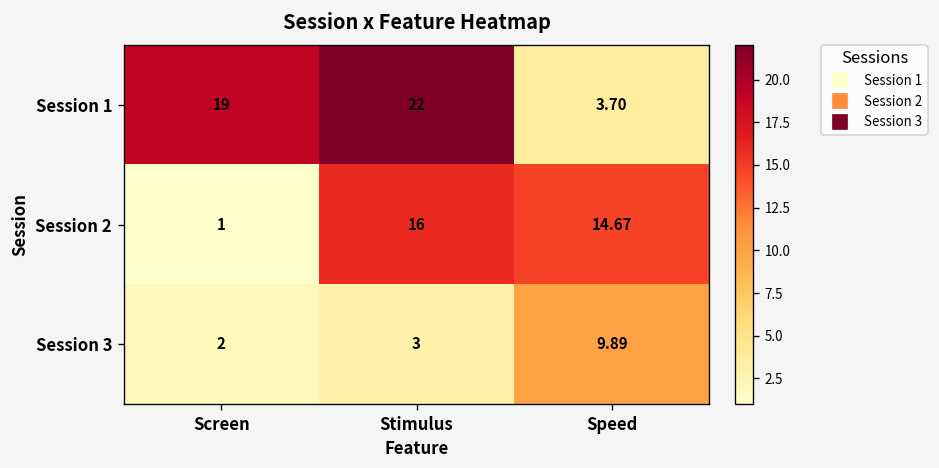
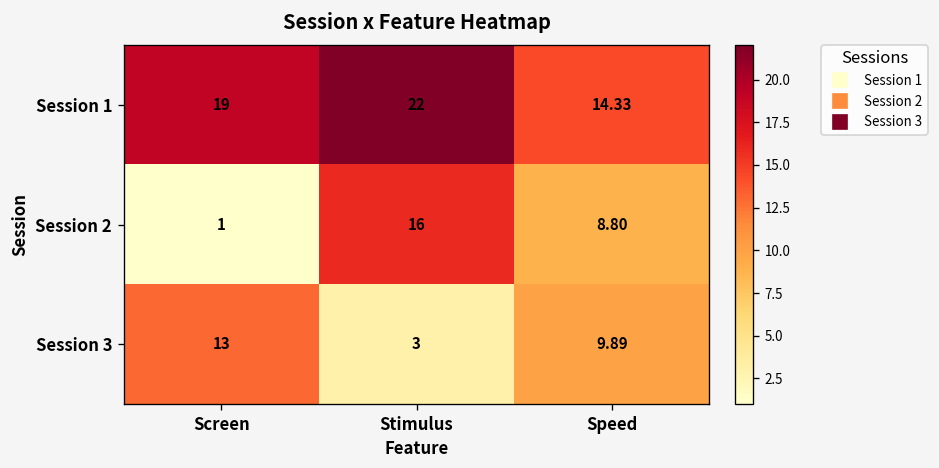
  {
    "Session 1": {
      "Screen": 19,
      "Stimulus": 22,
-     "Speed": 3.70
+     "Speed": 14.33
    },
    "Session 2": {
      "Screen": 1,
      "Stimulus": 16,
-     "Speed": 14.67
+     "Speed": 8.80
    },
    "Session 3": {
-     "Screen": 2,
+     "Screen": 13,
      "Stimulus": 3,
      "Speed": 9.89
    }
  }
